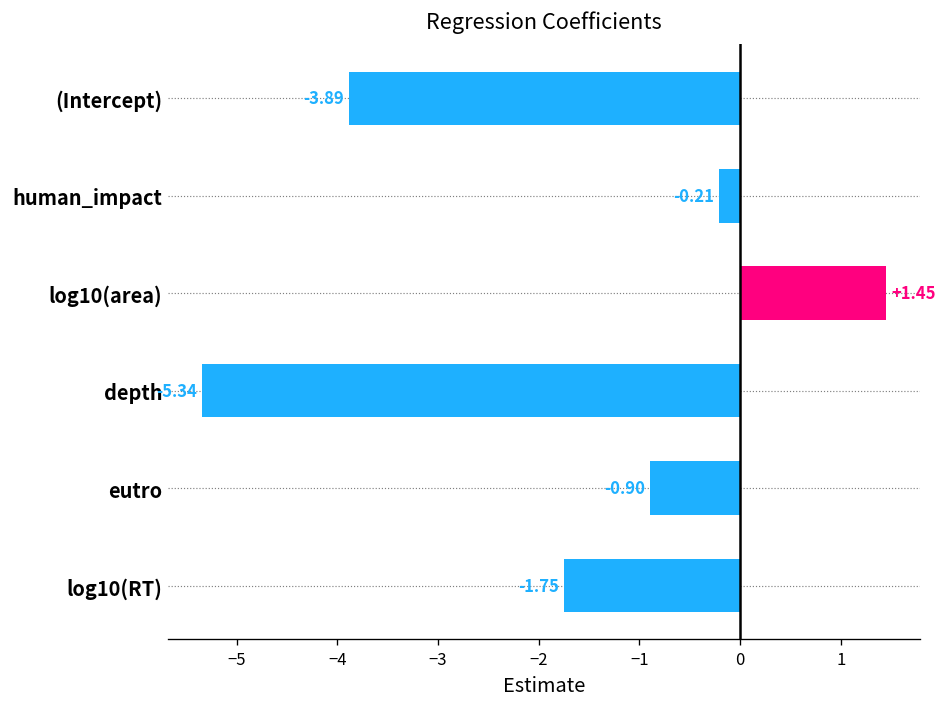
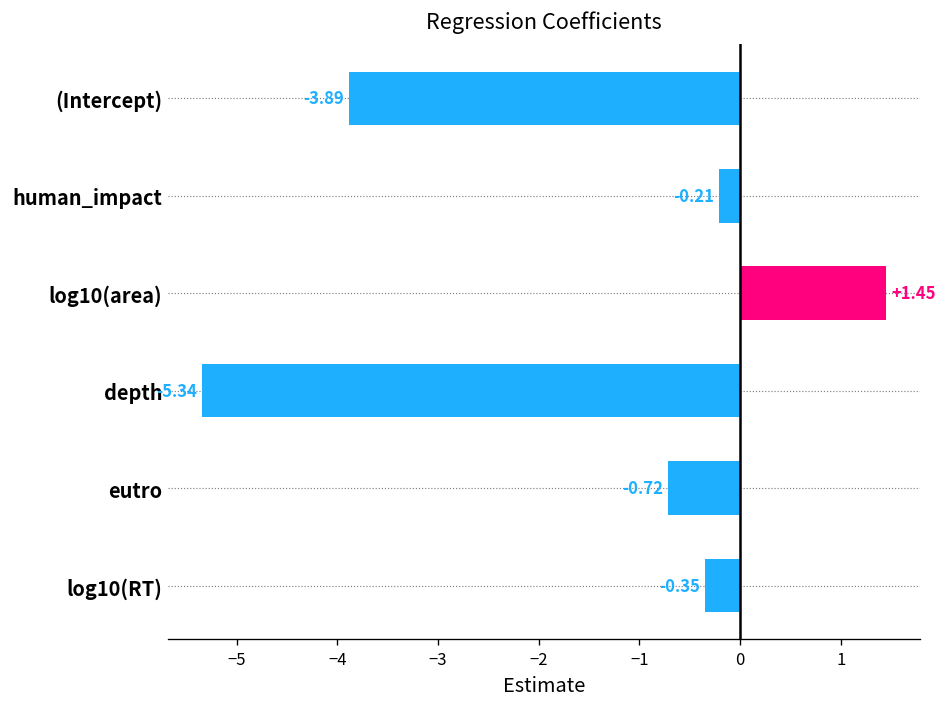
  {
    "(Intercept)": "-3.89",
    "human_impact": "-0.21",
    "log10(area)": "+1.45",
    "depth": "-5.34",
-   "eutro": "-0.90",
-   "log10(RT)": "-1.75"
+   "eutro": "-0.72",
+   "log10(RT)": "-0.35"
  }
